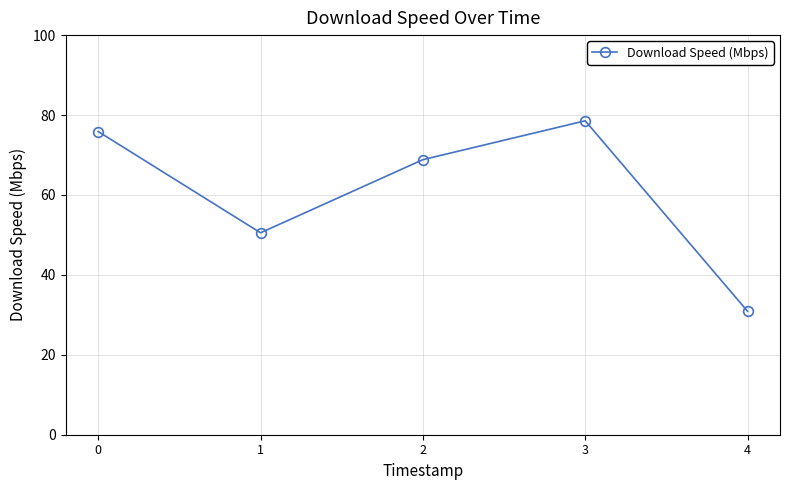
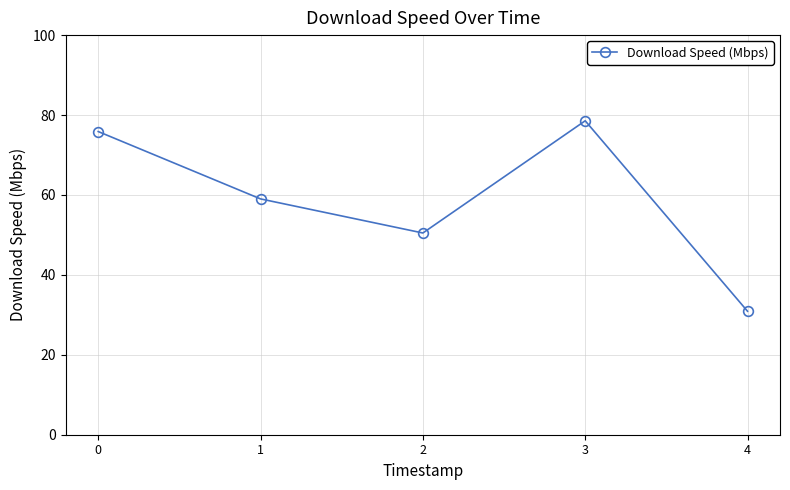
  {
    "0": 76,
-   "1": 51,
-   "2": 69,
+   "1": 59,
+   "2": 50,
    "3": 79,
    "4": 31
  }
